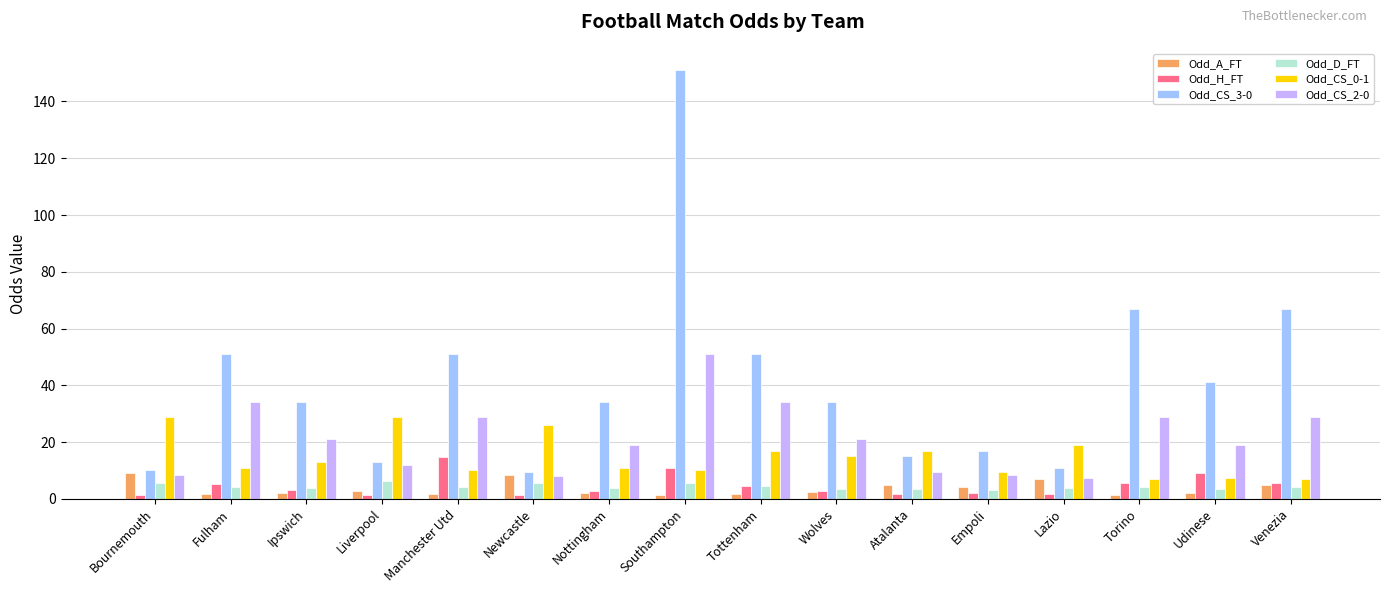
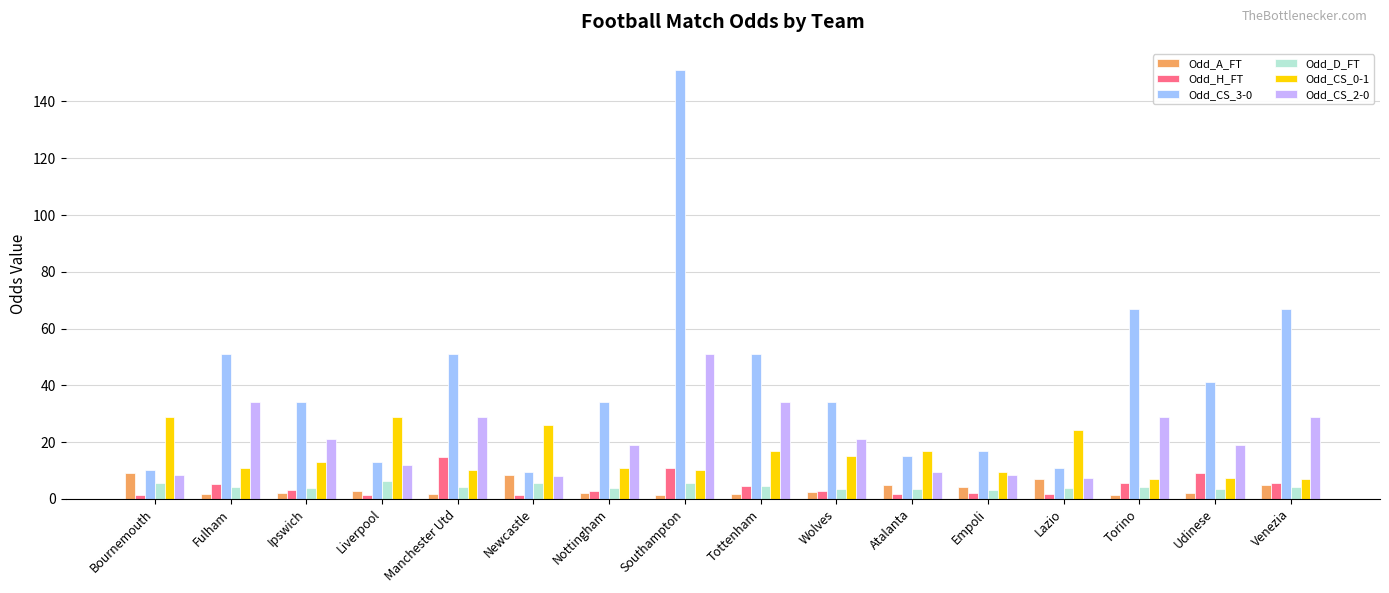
  {
    "Odd_A_FT": {
      "Bournemouth": 9,
      "Fulham": 2,
      "Ipswich": 2,
      "Liverpool": 3,
      "Manchester Utd": 2,
      "Newcastle": 9,
      "Nottingham": 2,
      "Southampton": 1,
      "Tottenham": 2,
      "Wolves": 2,
      "Atalanta": 5,
      "Empoli": 4,
      "Lazio": 7,
      "Torino": 2,
      "Udinese": 2,
      "Venezia": 5
    },
    "Odd_H_FT": {
      "Bournemouth": 1,
      "Fulham": 5,
      "Ipswich": 3,
      "Liverpool": 1,
      "Manchester Utd": 15,
      "Newcastle": 1,
      "Nottingham": 3,
      "Southampton": 11,
      "Tottenham": 5,
      "Wolves": 3,
      "Atalanta": 2,
      "Empoli": 2,
      "Lazio": 2,
      "Torino": 6,
      "Udinese": 9,
      "Venezia": 6
    },
    "Odd_CS_0-1": {
      "Bournemouth": 29,
      "Fulham": 11,
      "Ipswich": 13,
      "Liverpool": 29,
      "Manchester Utd": 10,
      "Newcastle": 26,
      "Nottingham": 11,
      "Southampton": 10,
      "Tottenham": 17,
      "Wolves": 15,
      "Atalanta": 17,
      "Empoli": 10,
-     "Lazio": 19,
+     "Lazio": 24,
      "Torino": 7,
      "Udinese": 8,
      "Venezia": 7
    }
  }
